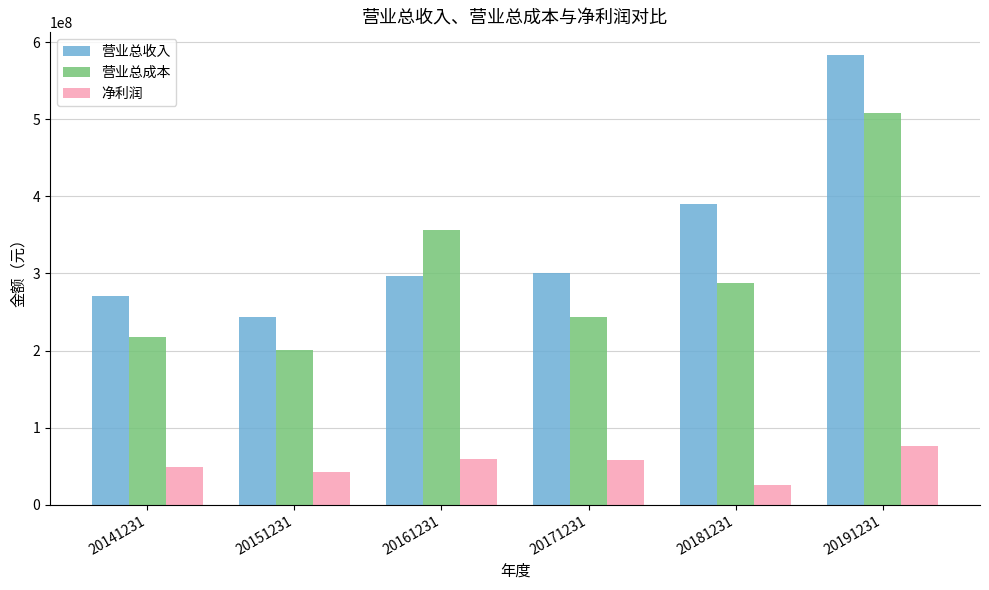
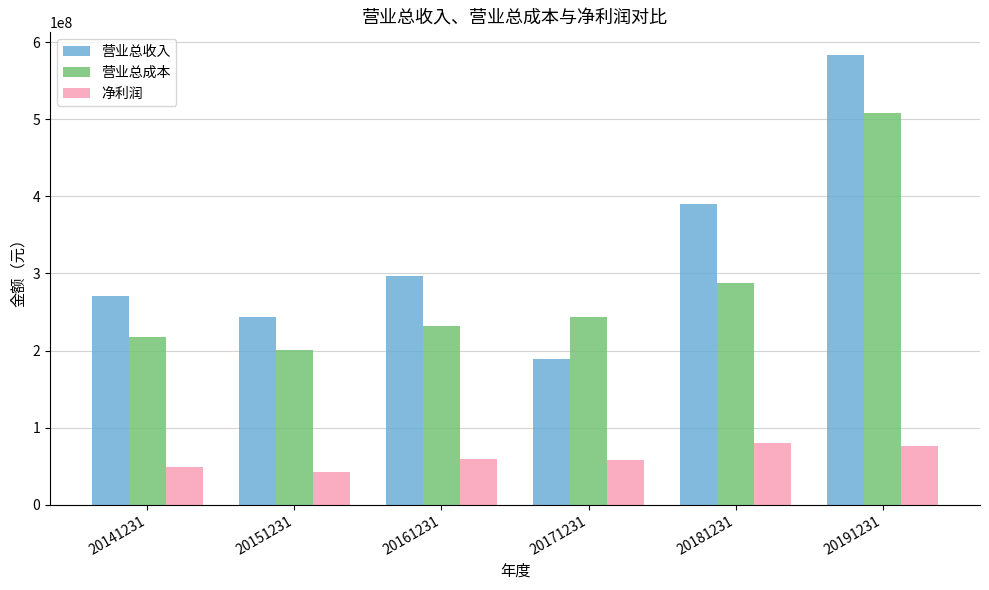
  {
    "营业总收入": {
      "20141231": 270000000,
      "20151231": 240000000,
      "20161231": 300000000,
-     "20171231": 300000000,
+     "20171231": 190000000,
      "20181231": 390000000,
      "20191231": 580000000
    },
    "营业总成本": {
      "20141231": 220000000,
      "20151231": 200000000,
-     "20161231": 360000000,
+     "20161231": 230000000,
      "20171231": 240000000,
      "20181231": 290000000,
      "20191231": 510000000
    },
    "净利润": {
      "20141231": 50000000,
      "20151231": 40000000,
      "20161231": 60000000,
      "20171231": 60000000,
-     "20181231": 30000000,
+     "20181231": 80000000,
      "20191231": 80000000
    }
  }
